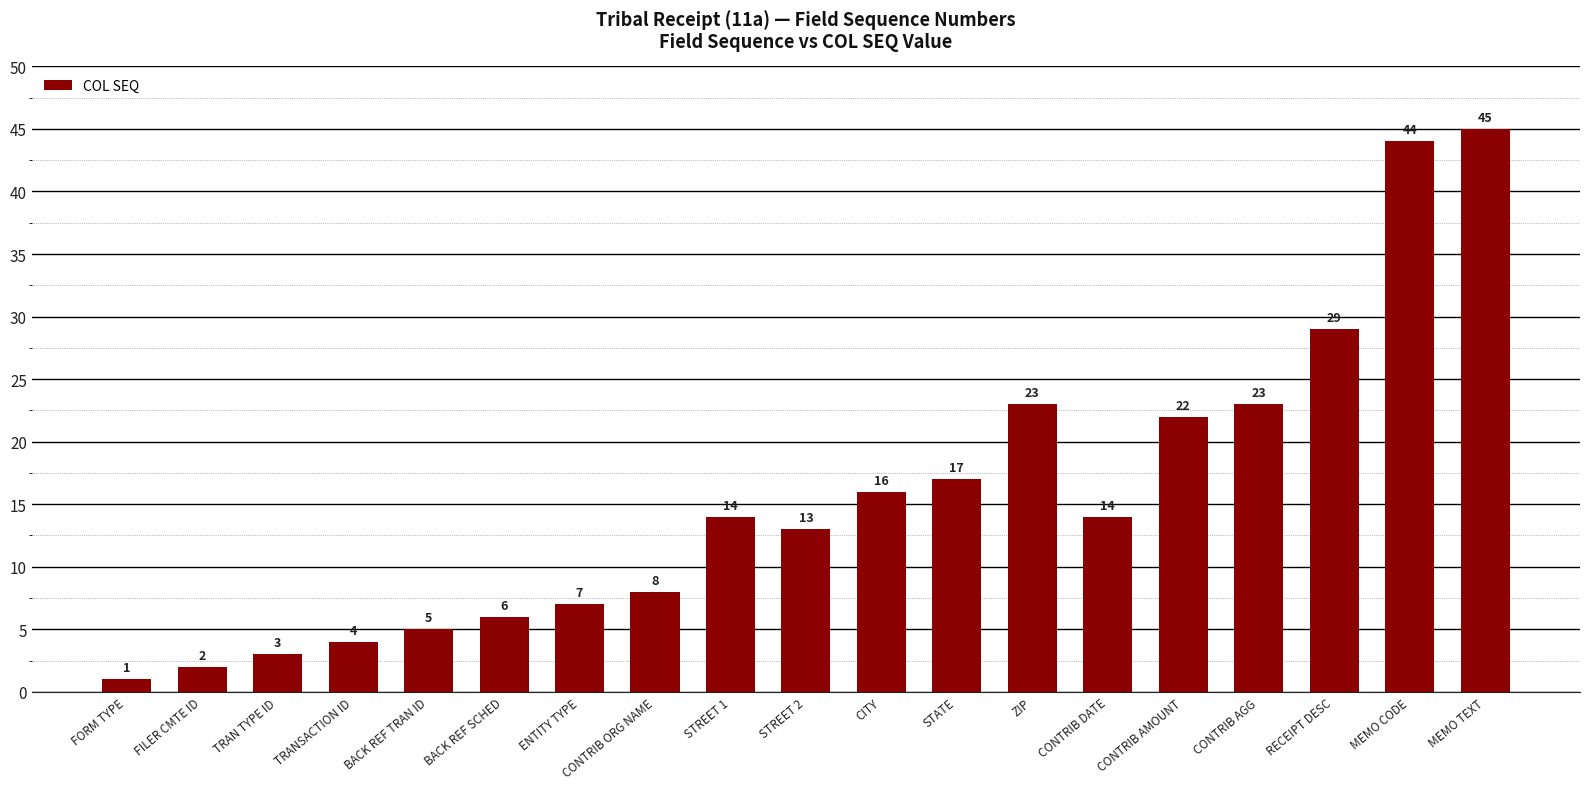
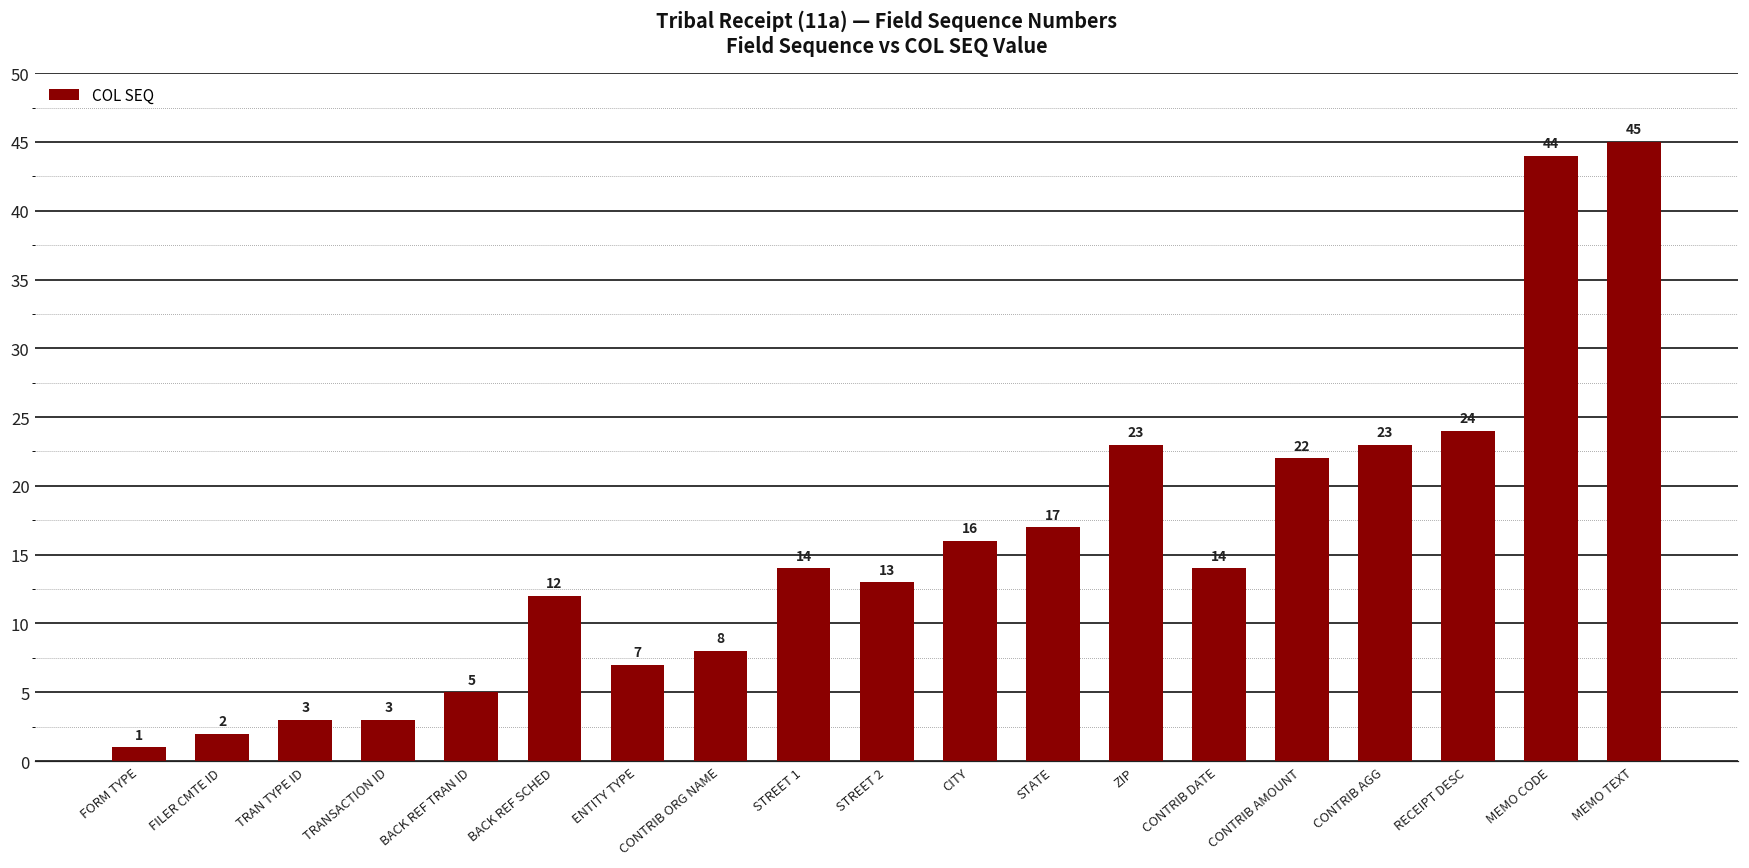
  {
    "FORM TYPE": 1,
    "FILER CMTE ID": 2,
    "TRAN TYPE ID": 3,
-   "TRANSACTION ID": 4,
+   "TRANSACTION ID": 3,
    "BACK REF TRAN ID": 5,
-   "BACK REF SCHED": 6,
+   "BACK REF SCHED": 12,
    "ENTITY TYPE": 7,
    "CONTRIB ORG NAME": 8,
    "STREET 1": 14,
    "STREET 2": 13,
    "CITY": 16,
    "STATE": 17,
    "ZIP": 23,
    "CONTRIB DATE": 14,
    "CONTRIB AMOUNT": 22,
    "CONTRIB AGG": 23,
-   "RECEIPT DESC": 29,
+   "RECEIPT DESC": 24,
    "MEMO CODE": 44,
    "MEMO TEXT": 45
  }
